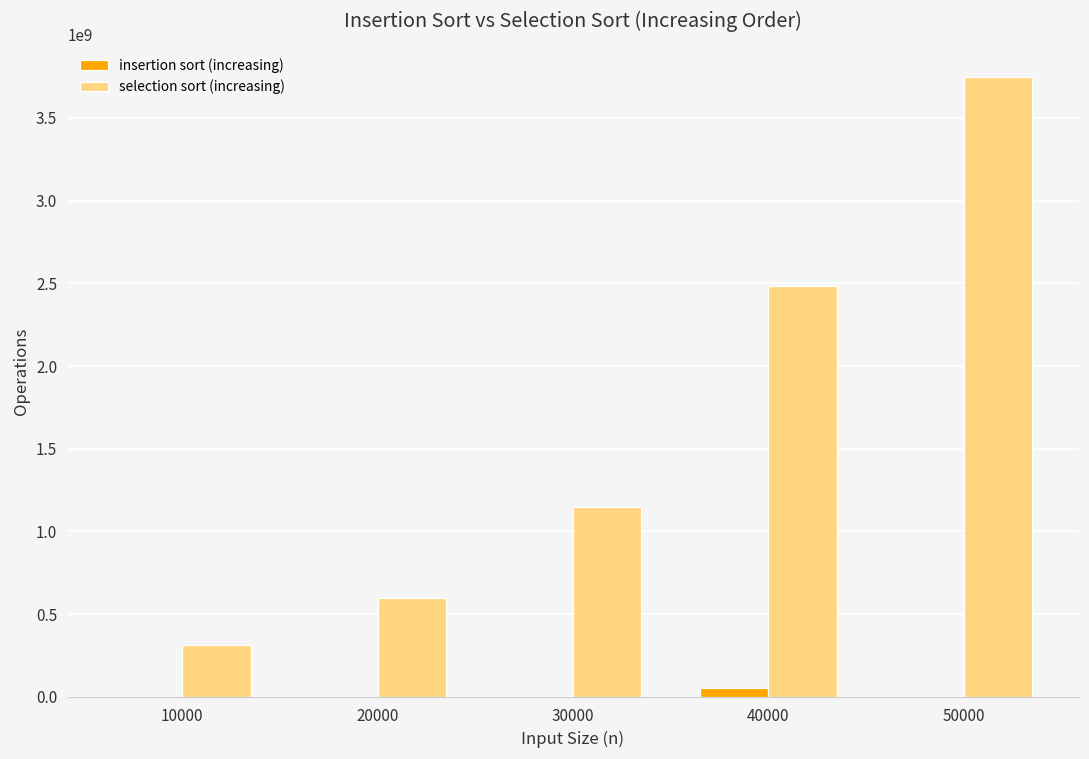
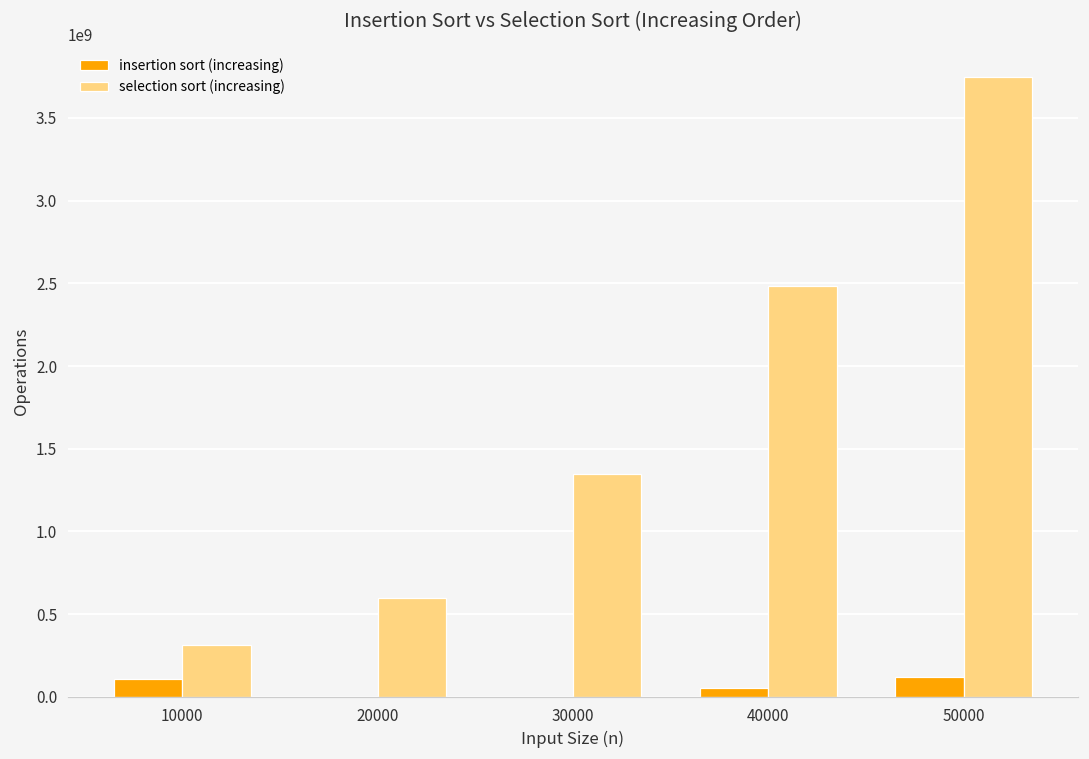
  {
    "insertion sort (increasing)": {
-     "10000": 0,
+     "10000": 110000000,
      "40000": 50000000,
-     "50000": 0
+     "50000": 120000000
    },
    "selection sort (increasing)": {
      "10000": 310000000,
      "20000": 600000000,
-     "30000": 1150000000,
+     "30000": 1350000000,
      "40000": 2480000000,
      "50000": 3750000000
    }
  }
